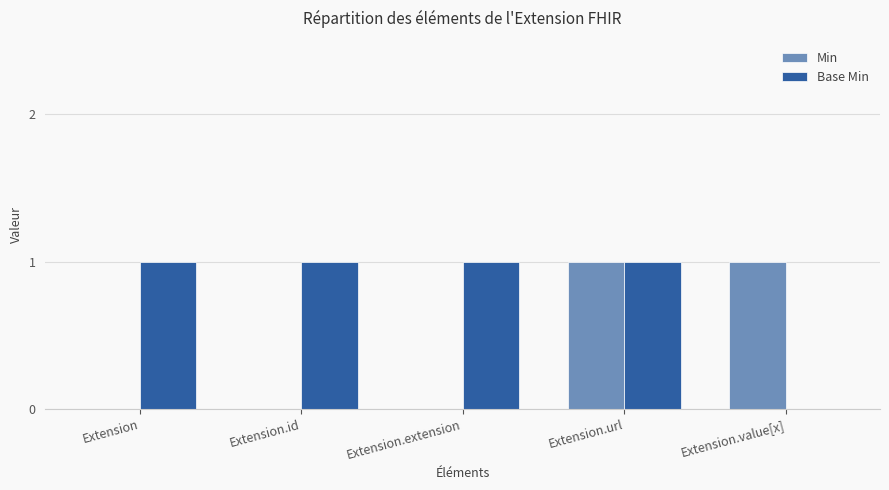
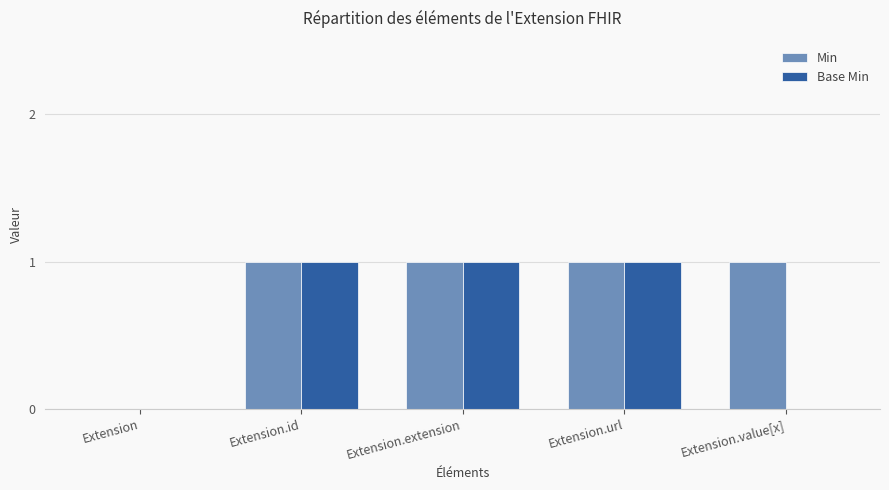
  {
    "Min": {
      "Extension": 0,
-     "Extension.id": 0,
-     "Extension.extension": 0,
+     "Extension.id": 1,
+     "Extension.extension": 1,
      "Extension.url": 1,
      "Extension.value[x]": 1
    },
    "Base Min": {
-     "Extension": 1,
+     "Extension": 0,
      "Extension.id": 1,
      "Extension.extension": 1,
      "Extension.url": 1,
      "Extension.value[x]": 0
    }
  }
